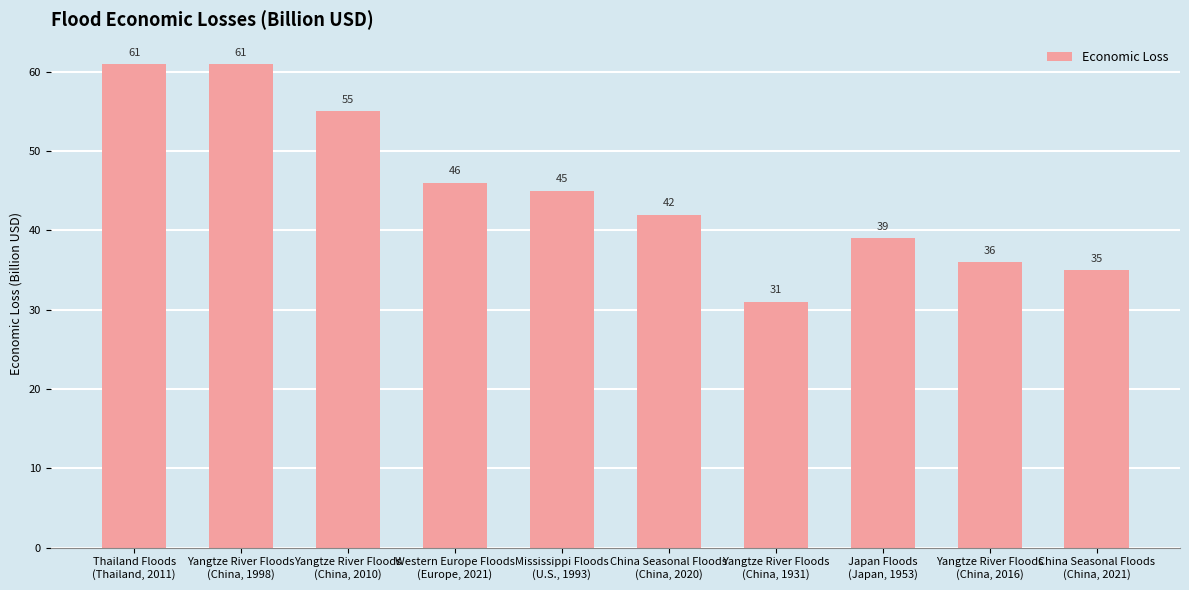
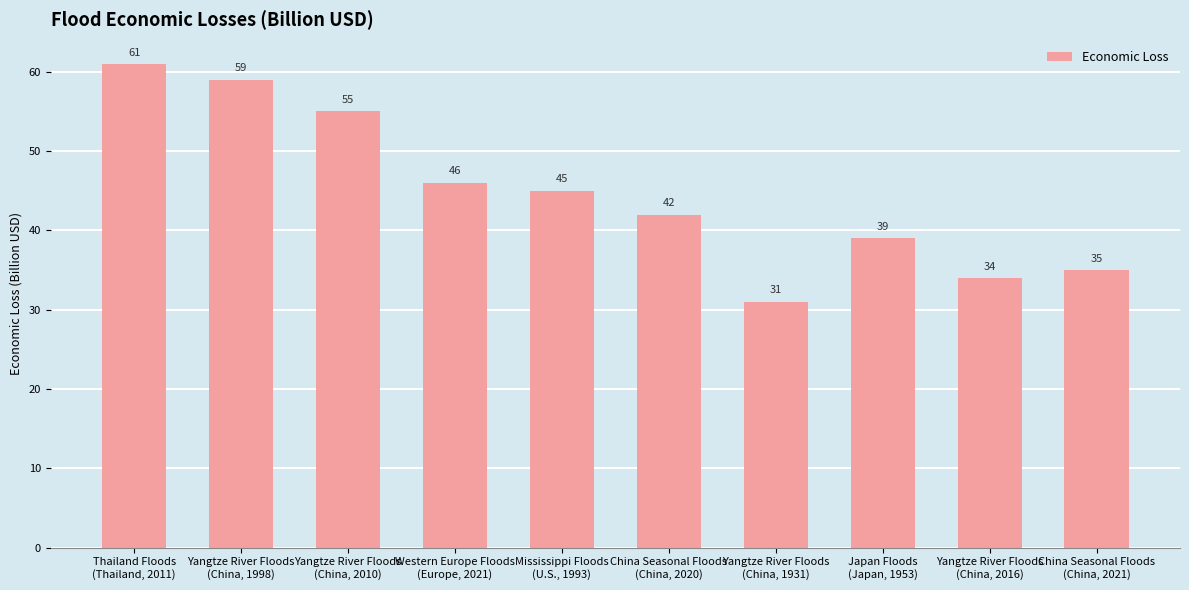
  {
    "Thailand Floods (Thailand, 2011)": 61,
-   "Yangtze River Floods (China, 1998)": 61,
+   "Yangtze River Floods (China, 1998)": 59,
    "Yangtze River Floods (China, 2010)": 55,
    "Western Europe Floods (Europe, 2021)": 46,
    "Mississippi Floods (U.S., 1993)": 45,
    "China Seasonal Floods (China, 2020)": 42,
    "Yangtze River Floods (China, 1931)": 31,
    "Japan Floods (Japan, 1953)": 39,
-   "Yangtze River Floods (China, 2016)": 36,
+   "Yangtze River Floods (China, 2016)": 34,
    "China Seasonal Floods (China, 2021)": 35
  }
